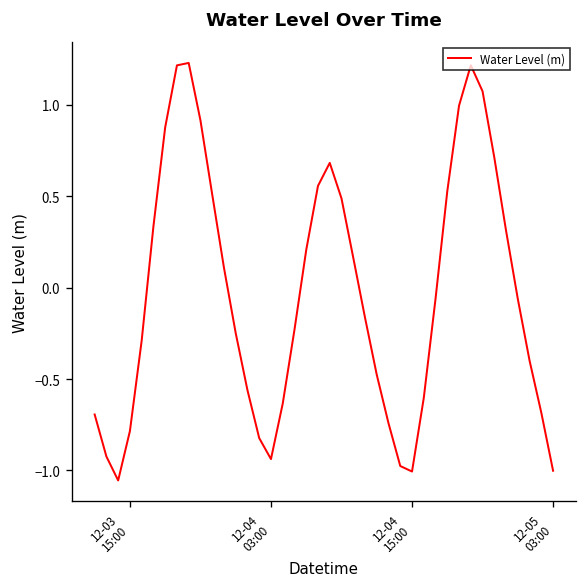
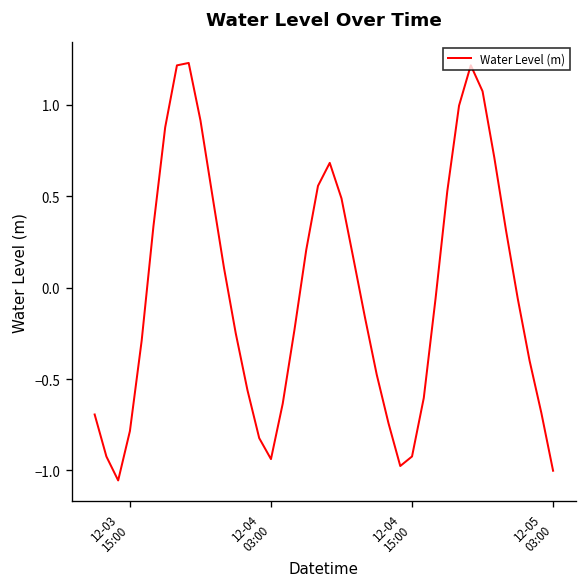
  {
    "12-03 15:00": -0.78,
    "12-04 03:00": -0.94,
-   "12-04 15:00": -1.01,
+   "12-04 15:00": -0.92,
    "12-05 03:00": -1.00
  }
